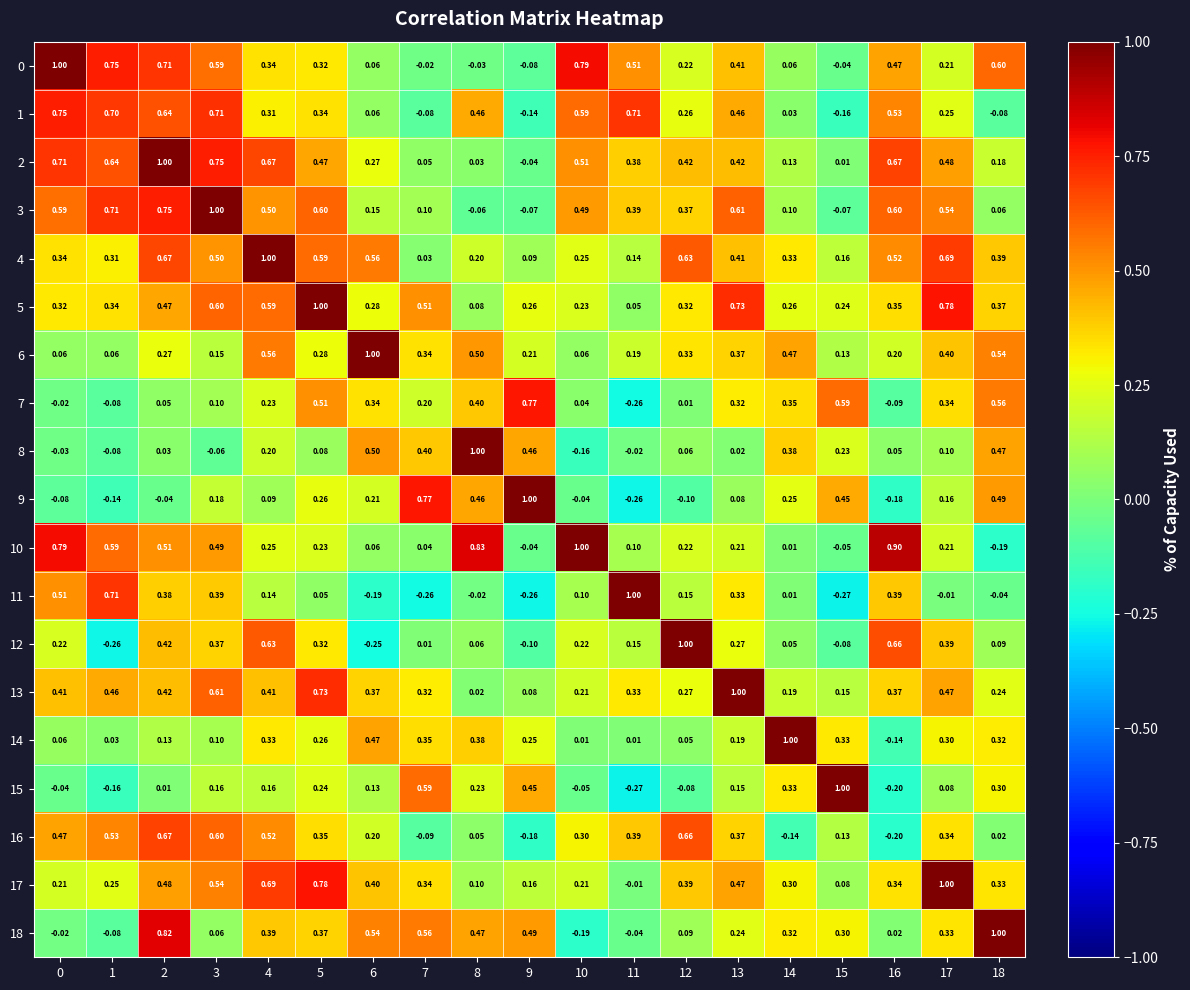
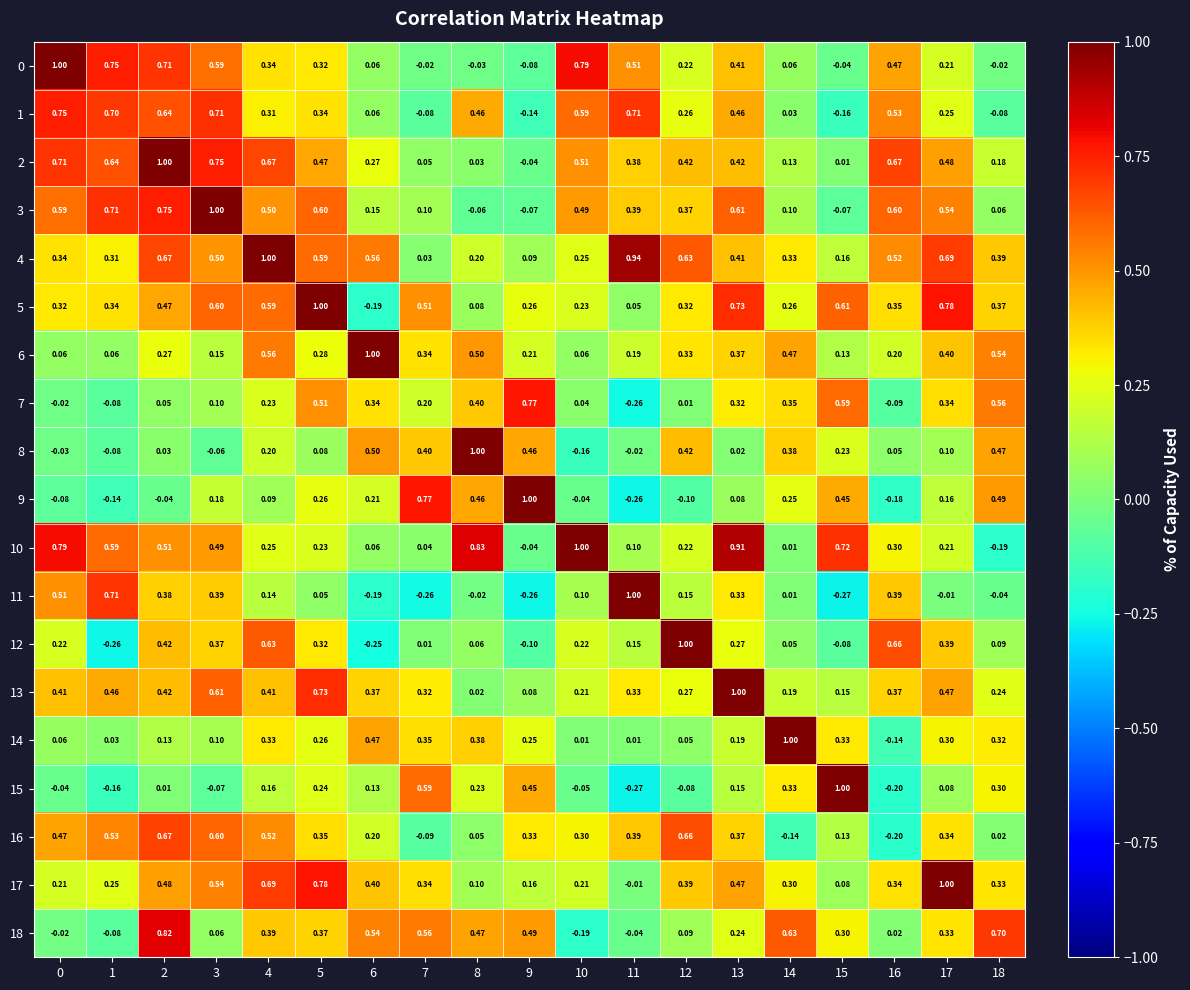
  {
    "0": {
      "0": 1.00,
      "1": 0.75,
      "2": 0.71,
      "3": 0.59,
      "4": 0.34,
      "5": 0.32,
      "6": 0.06,
      "7": -0.02,
      "8": -0.03,
      "9": -0.08,
      "10": 0.79,
      "11": 0.51,
      "12": 0.22,
      "13": 0.41,
      "14": 0.06,
      "15": -0.04,
      "16": 0.47,
      "17": 0.21,
-     "18": 0.60
+     "18": -0.02
    },
    "4": {
      "0": 0.34,
      "1": 0.31,
      "2": 0.67,
      "3": 0.50,
      "4": 1.00,
      "5": 0.59,
      "6": 0.56,
      "7": 0.03,
      "8": 0.20,
      "9": 0.09,
      "10": 0.25,
-     "11": 0.14,
+     "11": 0.94,
      "12": 0.63,
      "13": 0.41,
      "14": 0.33,
      "15": 0.16,
      "16": 0.52,
      "17": 0.69,
      "18": 0.39
    },
    "5": {
      "0": 0.32,
      "1": 0.34,
      "2": 0.47,
      "3": 0.60,
      "4": 0.59,
      "5": 1.00,
-     "6": 0.28,
+     "6": -0.19,
      "7": 0.51,
      "8": 0.08,
      "9": 0.26,
      "10": 0.23,
      "11": 0.05,
      "12": 0.32,
      "13": 0.73,
      "14": 0.26,
-     "15": 0.24,
+     "15": 0.61,
      "16": 0.35,
      "17": 0.78,
      "18": 0.37
    },
    "8": {
      "0": -0.03,
      "1": -0.08,
      "2": 0.03,
      "3": -0.06,
      "4": 0.20,
      "5": 0.08,
      "6": 0.50,
      "7": 0.40,
      "8": 1.00,
      "9": 0.46,
      "10": -0.16,
      "11": -0.02,
-     "12": 0.06,
+     "12": 0.42,
      "13": 0.02,
      "14": 0.38,
      "15": 0.23,
      "16": 0.05,
      "17": 0.10,
      "18": 0.47
    },
    "10": {
      "0": 0.79,
      "1": 0.59,
      "2": 0.51,
      "3": 0.49,
      "4": 0.25,
      "5": 0.23,
      "6": 0.06,
      "7": 0.04,
      "8": 0.83,
      "9": -0.04,
      "10": 1.00,
      "11": 0.10,
      "12": 0.22,
-     "13": 0.21,
+     "13": 0.91,
      "14": 0.01,
-     "15": -0.05,
-     "16": 0.90,
+     "15": 0.72,
+     "16": 0.30,
      "17": 0.21,
      "18": -0.19
    },
    "15": {
      "0": -0.04,
      "1": -0.16,
      "2": 0.01,
-     "3": 0.16,
+     "3": -0.07,
      "4": 0.16,
      "5": 0.24,
      "6": 0.13,
      "7": 0.59,
      "8": 0.23,
      "9": 0.45,
      "10": -0.05,
      "11": -0.27,
      "12": -0.08,
      "13": 0.15,
      "14": 0.33,
      "15": 1.00,
      "16": -0.20,
      "17": 0.08,
      "18": 0.30
    },
    "16": {
      "0": 0.47,
      "1": 0.53,
      "2": 0.67,
      "3": 0.60,
      "4": 0.52,
      "5": 0.35,
      "6": 0.20,
      "7": -0.09,
      "8": 0.05,
-     "9": -0.18,
+     "9": 0.33,
      "10": 0.30,
      "11": 0.39,
      "12": 0.66,
      "13": 0.37,
      "14": -0.14,
      "15": 0.13,
      "16": -0.20,
      "17": 0.34,
      "18": 0.02
    },
    "18": {
      "0": -0.02,
      "1": -0.08,
      "2": 0.82,
      "3": 0.06,
      "4": 0.39,
      "5": 0.37,
      "6": 0.54,
      "7": 0.56,
      "8": 0.47,
      "9": 0.49,
      "10": -0.19,
      "11": -0.04,
      "12": 0.09,
      "13": 0.24,
-     "14": 0.32,
+     "14": 0.63,
      "15": 0.30,
      "16": 0.02,
      "17": 0.33,
-     "18": 1.00
+     "18": 0.70
    }
  }
